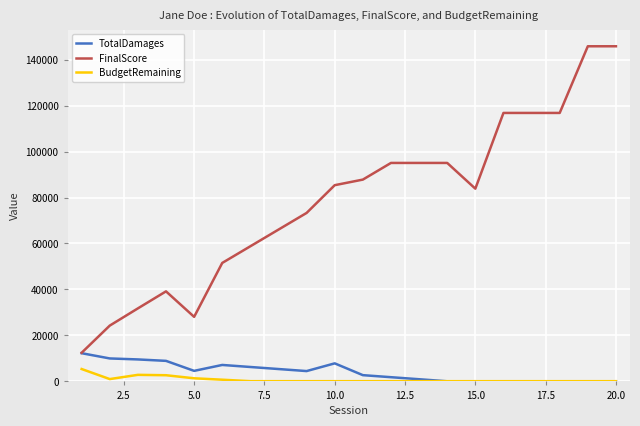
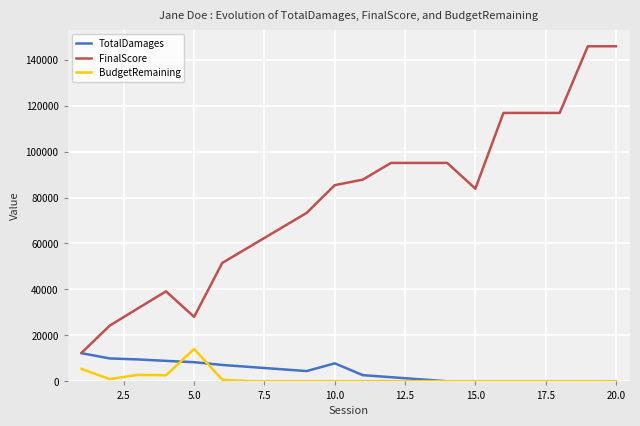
  {
    "TotalDamages": {
-     "5.0": 5000,
+     "5.0": 8000,
      "10.0": 8000
    },
    "FinalScore": {
      "5.0": 28000,
      "10.0": 85000,
      "15.0": 84000,
      "20.0": 146000
    },
    "BudgetRemaining": {
-     "5.0": 1000,
+     "5.0": 14000,
      "10.0": 0
    }
  }
